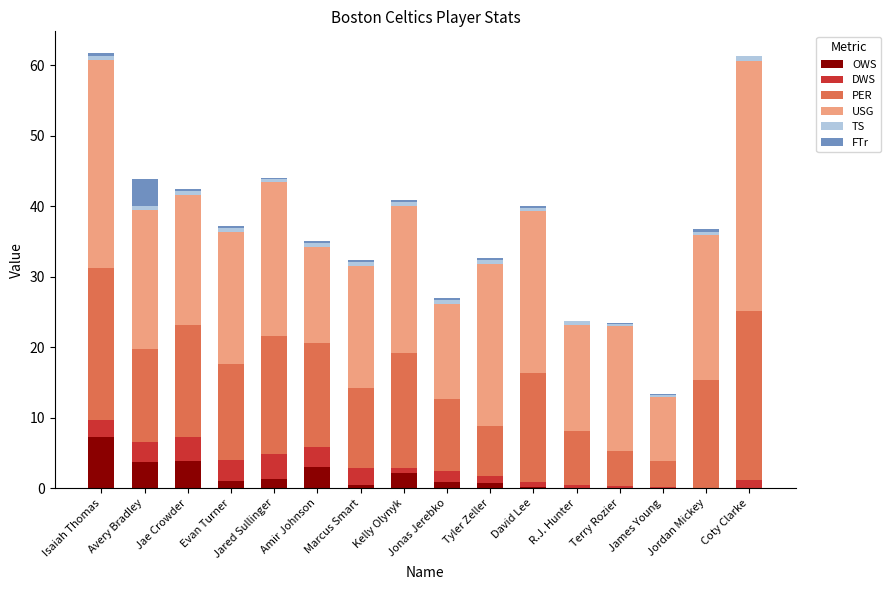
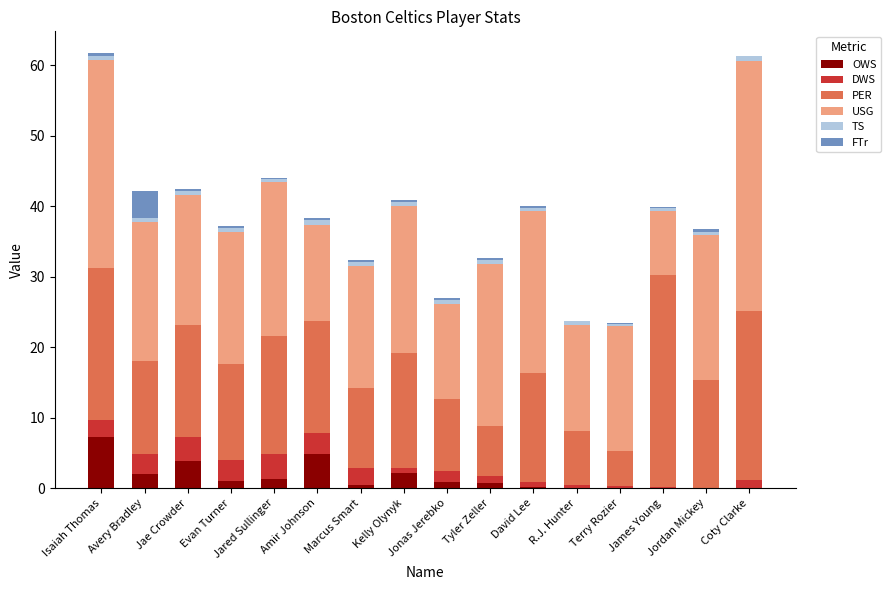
  {
    "OWS": {
      "Isaiah Thomas": 7,
-     "Avery Bradley": 4,
+     "Avery Bradley": 2,
      "Jae Crowder": 4,
      "Evan Turner": 1,
      "Jared Sullinger": 1,
-     "Amir Johnson": 3,
+     "Amir Johnson": 5,
      "Marcus Smart": 1,
      "Kelly Olynyk": 2,
      "Jonas Jerebko": 1,
      "Tyler Zeller": 1,
      "R.J. Hunter": 0,
      "Terry Rozier": 0,
      "James Young": 0,
      "Jordan Mickey": 0,
      "Coty Clarke": 0
    },
    "DWS": {
      "Isaiah Thomas": 2,
      "Avery Bradley": 3,
      "Jae Crowder": 3,
      "Evan Turner": 3,
      "Jared Sullinger": 4,
      "Amir Johnson": 3,
      "Marcus Smart": 2,
      "Kelly Olynyk": 1,
      "Jonas Jerebko": 1,
      "Tyler Zeller": 1,
      "David Lee": 1,
      "R.J. Hunter": 0,
      "Coty Clarke": 1
    },
    "PER": {
      "Isaiah Thomas": 22,
      "Avery Bradley": 13,
      "Jae Crowder": 16,
      "Evan Turner": 14,
      "Jared Sullinger": 17,
-     "Amir Johnson": 15,
+     "Amir Johnson": 16,
      "Marcus Smart": 11,
      "Kelly Olynyk": 16,
      "Jonas Jerebko": 10,
      "Tyler Zeller": 7,
      "David Lee": 16,
      "R.J. Hunter": 8,
      "Terry Rozier": 5,
-     "James Young": 4,
+     "James Young": 30,
      "Jordan Mickey": 15,
      "Coty Clarke": 24
    },
    "USG": {
      "Isaiah Thomas": 30,
      "Avery Bradley": 20,
      "Jae Crowder": 19,
      "Evan Turner": 19,
      "Jared Sullinger": 22,
      "Amir Johnson": 14,
      "Marcus Smart": 17,
      "Kelly Olynyk": 21,
      "Jonas Jerebko": 14,
      "Tyler Zeller": 23,
      "David Lee": 23,
      "R.J. Hunter": 15,
      "Terry Rozier": 18,
      "James Young": 9,
      "Jordan Mickey": 21,
      "Coty Clarke": 36
    },
    "TS": {
      "Isaiah Thomas": 1,
      "Avery Bradley": 1,
      "Jae Crowder": 1,
      "Evan Turner": 1,
      "Jared Sullinger": 0,
      "Amir Johnson": 1,
      "Marcus Smart": 0,
      "Kelly Olynyk": 1,
      "Jonas Jerebko": 1,
      "Tyler Zeller": 1,
      "David Lee": 0,
      "R.J. Hunter": 0,
      "James Young": 0,
      "Jordan Mickey": 0,
      "Coty Clarke": 1
    },
    "FTr": {
      "Isaiah Thomas": 0,
      "Avery Bradley": 4,
      "Tyler Zeller": 0,
      "Jordan Mickey": 0,
      "Coty Clarke": 0
    }
  }
